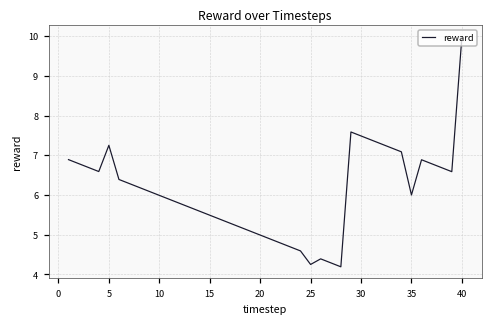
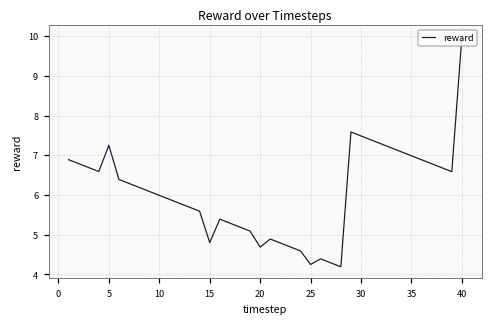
  {
    "5": 7.3,
    "10": 6.0,
-   "15": 5.5,
-   "20": 5.0,
+   "15": 4.8,
+   "20": 4.7,
    "25": 4.3,
    "30": 7.5,
-   "35": 6.0
+   "35": 7.0
  }
